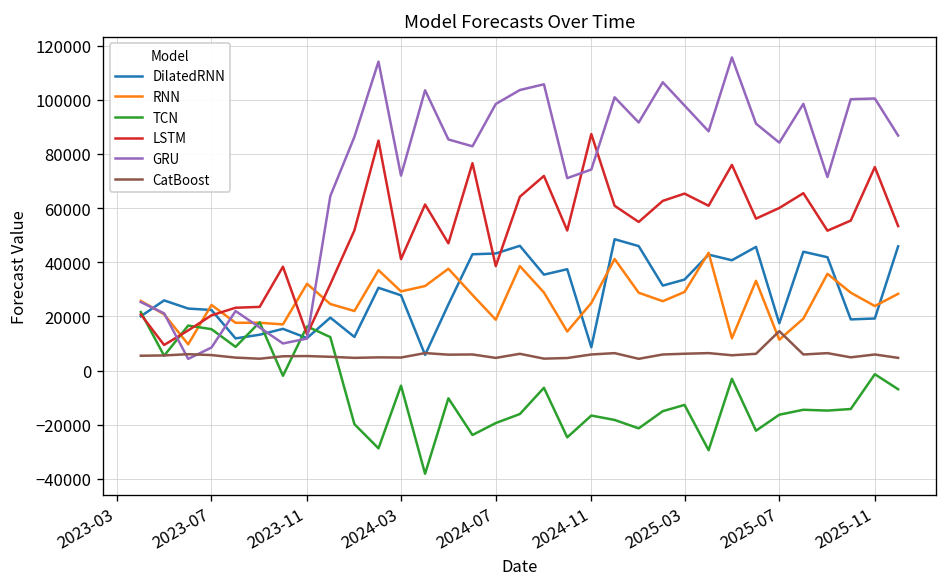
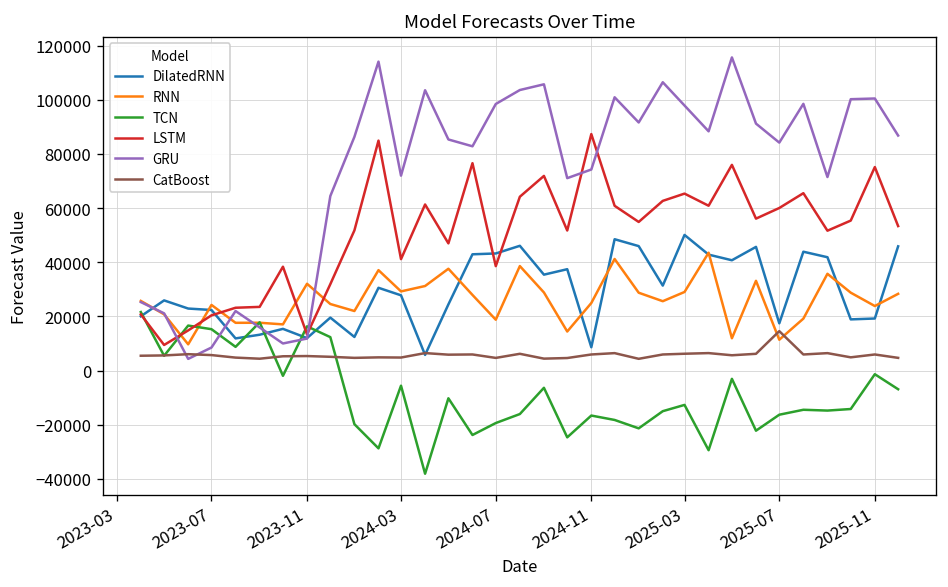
  {
    "DilatedRNN": {
      "2023-07": 22000,
      "2024-03": 28000,
      "2024-07": 43000,
      "2024-11": 9000,
-     "2025-03": 34000,
+     "2025-03": 50000,
      "2025-07": 17000,
      "2025-11": 19000
    },
    "RNN": {
      "2023-07": 24000,
      "2023-11": 32000,
      "2024-03": 29000,
      "2024-07": 19000,
      "2024-11": 25000,
      "2025-03": 29000,
      "2025-07": 11000,
      "2025-11": 24000
    },
    "TCN": {
      "2023-07": 15000,
      "2023-11": 16000,
      "2024-03": -6000,
      "2024-07": -19000,
      "2024-11": -17000,
      "2025-03": -13000,
      "2025-07": -16000,
      "2025-11": -1000
    },
    "LSTM": {
      "2023-07": 20000,
      "2023-11": 13000,
      "2024-03": 41000,
      "2024-07": 39000,
      "2024-11": 87000,
      "2025-03": 65000,
      "2025-07": 60000,
      "2025-11": 75000
    },
    "GRU": {
      "2023-07": 9000,
      "2024-03": 72000,
      "2024-07": 98000,
      "2024-11": 74000,
      "2025-03": 98000,
      "2025-07": 84000,
      "2025-11": 100000
    },
    "CatBoost": {
      "2023-07": 6000,
      "2023-11": 5000,
      "2024-03": 5000,
      "2024-07": 5000,
      "2024-11": 6000,
      "2025-03": 6000,
      "2025-07": 15000,
      "2025-11": 6000
    }
  }
